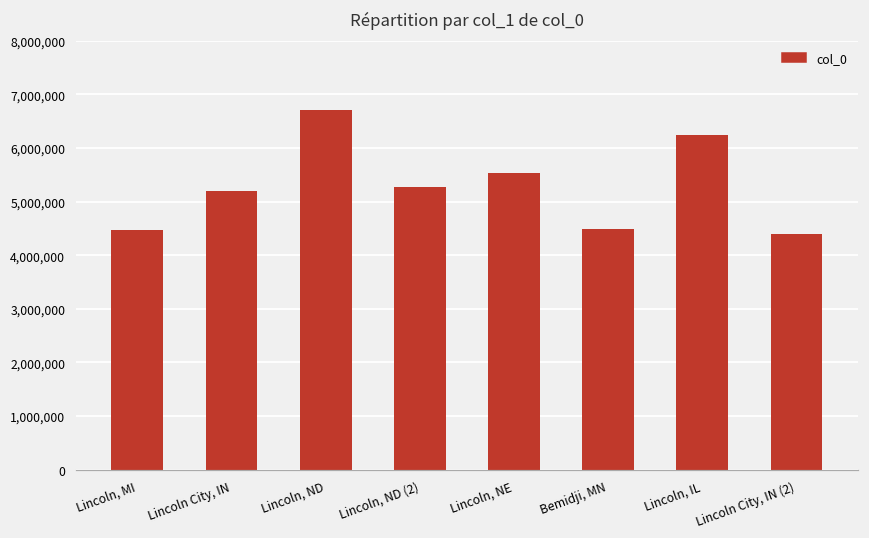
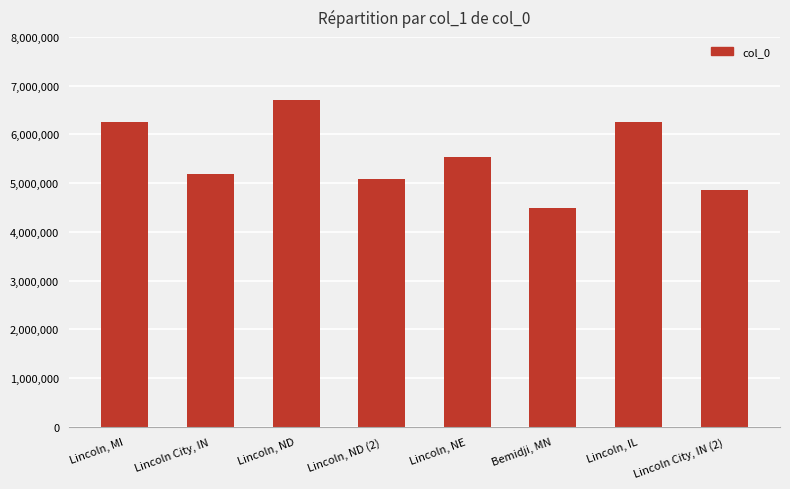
  {
-   "Lincoln, MI": "4,500,000",
+   "Lincoln, MI": "6,200,000",
    "Lincoln City, IN": "5,200,000",
    "Lincoln, ND": "6,700,000",
-   "Lincoln, ND (2)": "5,300,000",
+   "Lincoln, ND (2)": "5,100,000",
    "Lincoln, NE": "5,500,000",
    "Bemidji, MN": "4,500,000",
    "Lincoln, IL": "6,300,000",
-   "Lincoln City, IN (2)": "4,400,000"
+   "Lincoln City, IN (2)": "4,900,000"
  }
